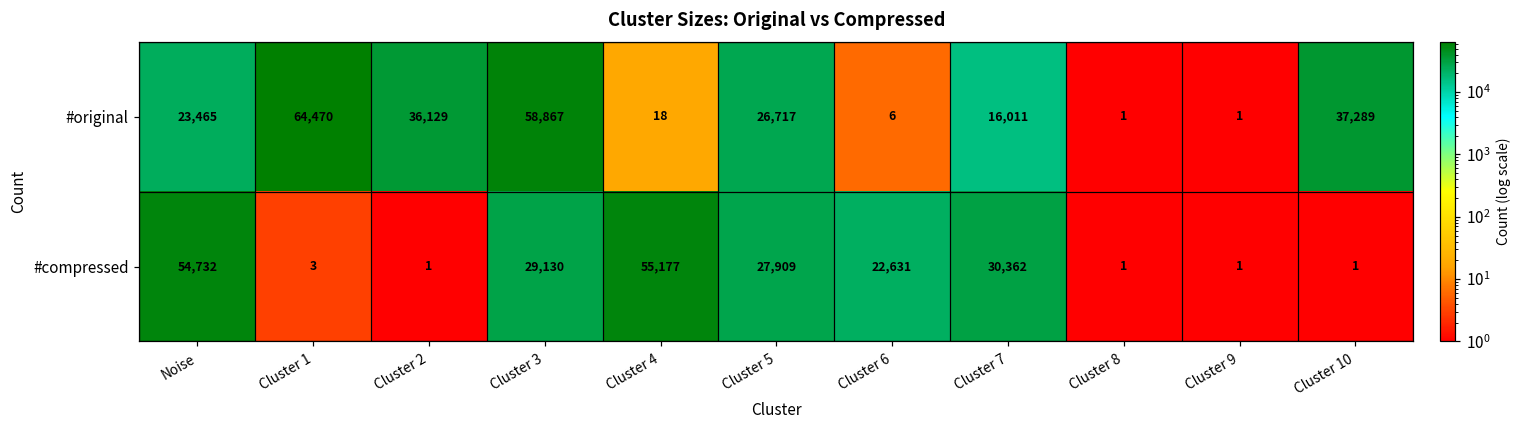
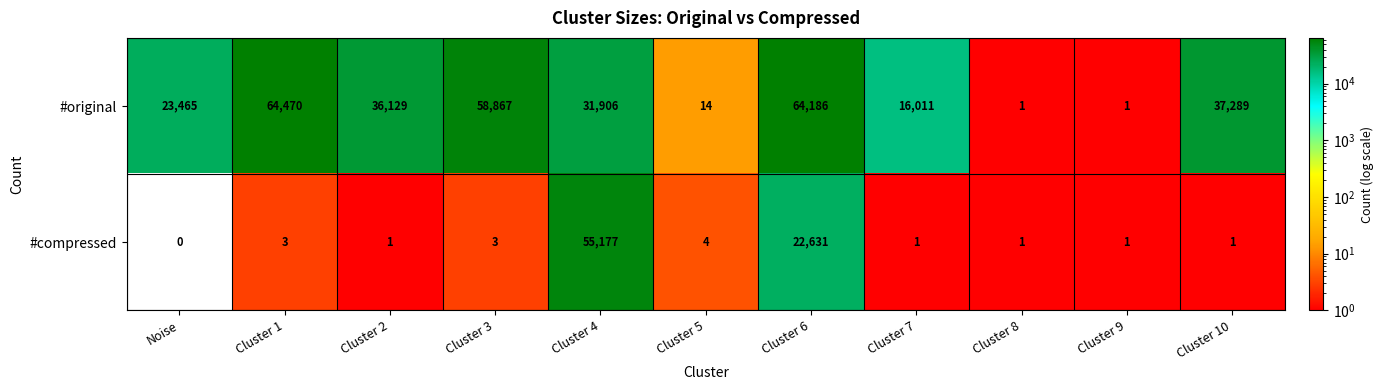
  {
    "#original": {
      "Noise": "23,465",
      "Cluster 1": "64,470",
      "Cluster 2": "36,129",
      "Cluster 3": "58,867",
-     "Cluster 4": "18",
-     "Cluster 5": "26,717",
-     "Cluster 6": "6",
+     "Cluster 4": "31,906",
+     "Cluster 5": "14",
+     "Cluster 6": "64,186",
      "Cluster 7": "16,011",
      "Cluster 8": "1",
      "Cluster 9": "1",
      "Cluster 10": "37,289"
    },
    "#compressed": {
-     "Noise": "54,732",
+     "Noise": "0",
      "Cluster 1": "3",
      "Cluster 2": "1",
-     "Cluster 3": "29,130",
+     "Cluster 3": "3",
      "Cluster 4": "55,177",
-     "Cluster 5": "27,909",
+     "Cluster 5": "4",
      "Cluster 6": "22,631",
-     "Cluster 7": "30,362",
+     "Cluster 7": "1",
      "Cluster 8": "1",
      "Cluster 9": "1",
      "Cluster 10": "1"
    }
  }
